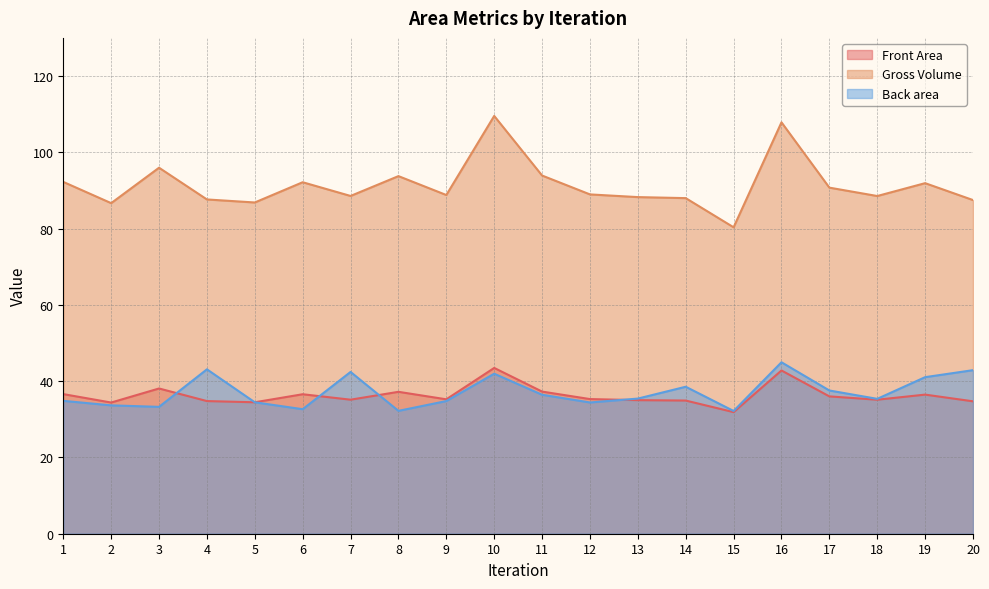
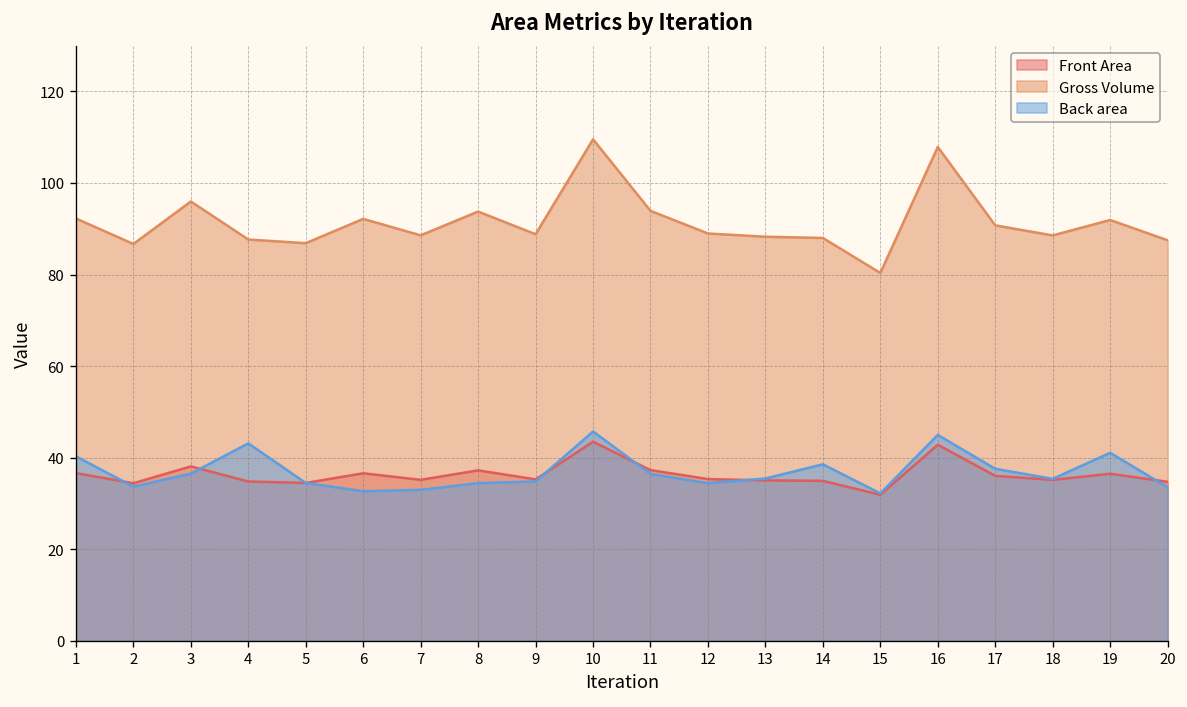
  {
    "Back area": {
-     "1": 35,
+     "1": 40,
      "2": 34,
-     "3": 33,
+     "3": 37,
      "4": 43,
      "6": 33,
-     "7": 42,
-     "8": 32,
-     "10": 42,
+     "7": 33,
+     "8": 34,
+     "10": 46,
      "11": 36,
      "12": 34,
      "14": 39,
      "16": 45,
      "17": 38,
      "19": 41,
-     "20": 43
+     "20": 34
    }
  }
